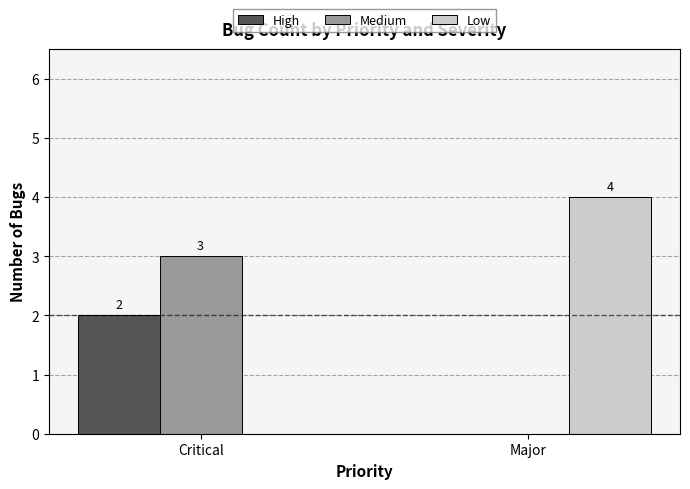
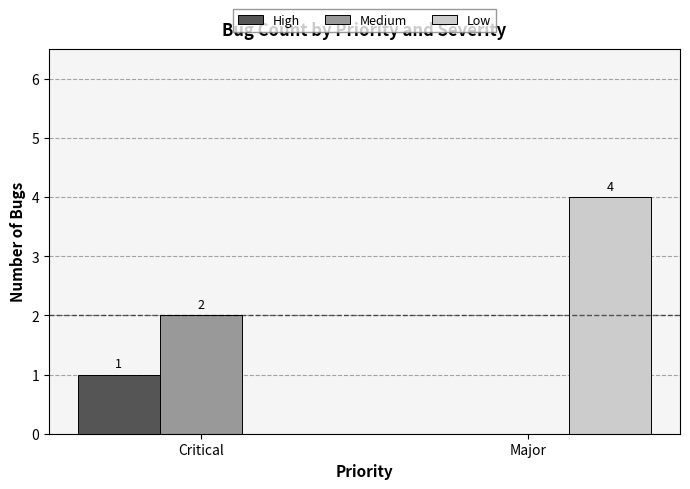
  {
    "High": {
-     "Critical": 2
+     "Critical": 1
    },
    "Medium": {
-     "Critical": 3
+     "Critical": 2
    },
    "Low": {
      "Major": 4
    }
  }
